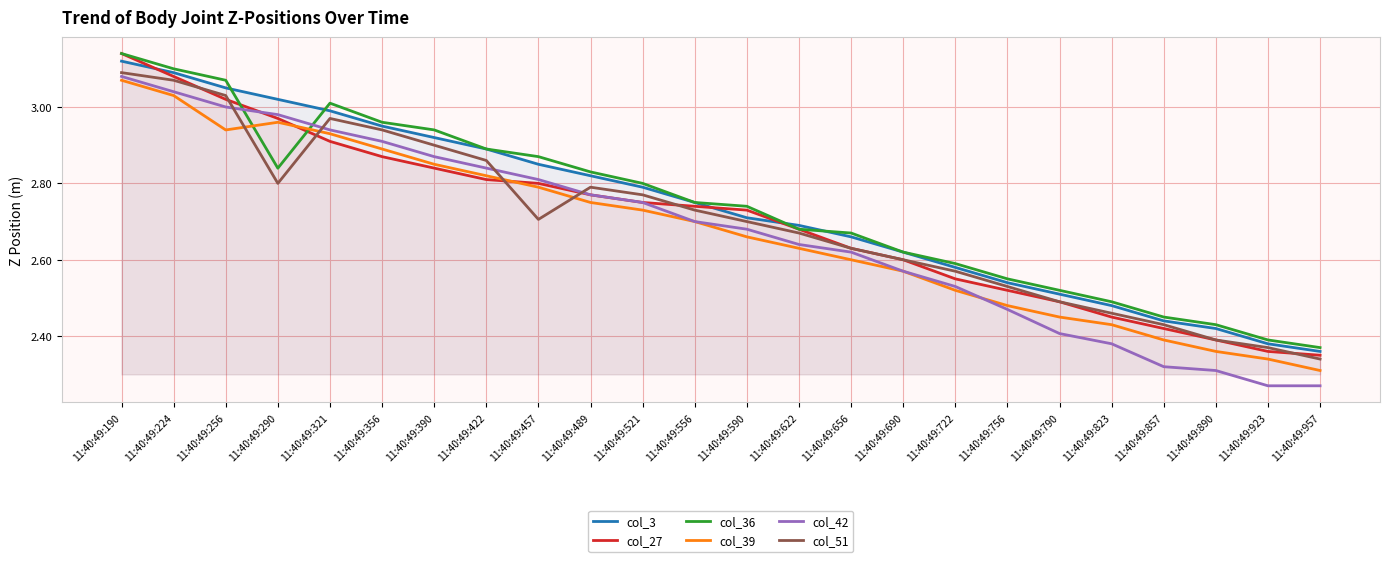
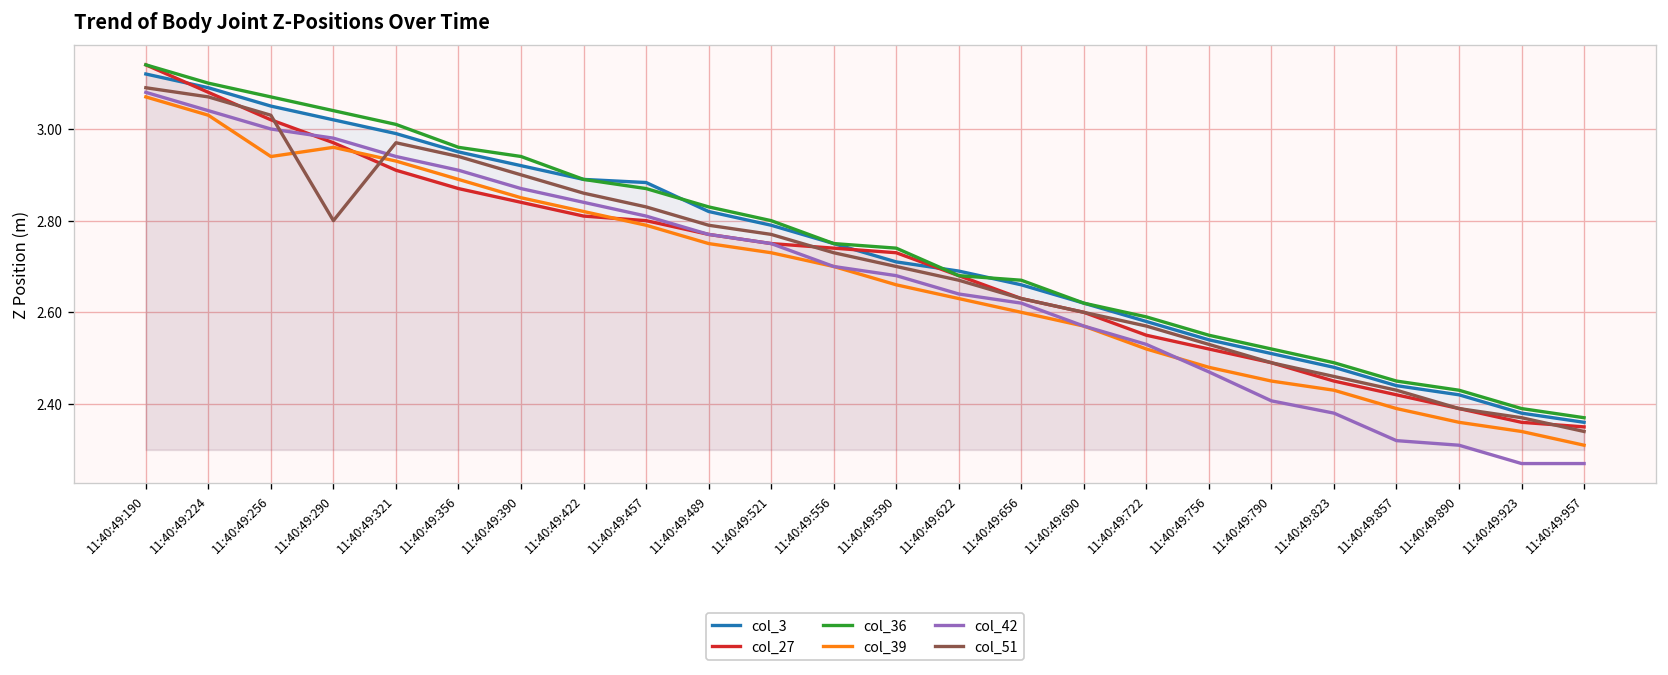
  {
    "col_3": {
      "11:40:49:190": 3.12,
      "11:40:49:224": 3.09,
      "11:40:49:256": 3.05,
      "11:40:49:290": 3.02,
      "11:40:49:321": 2.99,
      "11:40:49:356": 2.95,
      "11:40:49:390": 2.92,
-     "11:40:49:457": 2.85,
+     "11:40:49:457": 2.88,
      "11:40:49:489": 2.82,
      "11:40:49:521": 2.79,
      "11:40:49:590": 2.71,
      "11:40:49:622": 2.69,
      "11:40:49:656": 2.66,
      "11:40:49:722": 2.58,
      "11:40:49:756": 2.54,
      "11:40:49:790": 2.51,
      "11:40:49:823": 2.48,
      "11:40:49:857": 2.44,
      "11:40:49:890": 2.42,
      "11:40:49:923": 2.38,
      "11:40:49:957": 2.36
    },
    "col_27": {
      "11:40:49:224": 3.08,
      "11:40:49:256": 3.02,
      "11:40:49:290": 2.97,
      "11:40:49:321": 2.91,
      "11:40:49:356": 2.87,
      "11:40:49:390": 2.84,
      "11:40:49:422": 2.81,
      "11:40:49:457": 2.80,
      "11:40:49:556": 2.74,
      "11:40:49:590": 2.73,
      "11:40:49:722": 2.55,
      "11:40:49:756": 2.52,
      "11:40:49:823": 2.45,
      "11:40:49:857": 2.42,
      "11:40:49:923": 2.36,
      "11:40:49:957": 2.35
    },
    "col_36": {
      "11:40:49:224": 3.10,
      "11:40:49:256": 3.07,
-     "11:40:49:290": 2.84,
+     "11:40:49:290": 3.04,
      "11:40:49:321": 3.01,
      "11:40:49:356": 2.96,
      "11:40:49:390": 2.94,
      "11:40:49:457": 2.87,
      "11:40:49:489": 2.83,
      "11:40:49:521": 2.80,
      "11:40:49:590": 2.74,
      "11:40:49:656": 2.67,
      "11:40:49:722": 2.59,
      "11:40:49:756": 2.55,
      "11:40:49:790": 2.52,
      "11:40:49:823": 2.49,
      "11:40:49:857": 2.45,
      "11:40:49:890": 2.43,
      "11:40:49:923": 2.39,
      "11:40:49:957": 2.37
    },
    "col_39": {
      "11:40:49:190": 3.07,
      "11:40:49:224": 3.03,
      "11:40:49:256": 2.94,
      "11:40:49:290": 2.96,
      "11:40:49:321": 2.93,
      "11:40:49:356": 2.89,
      "11:40:49:390": 2.85,
      "11:40:49:422": 2.82,
      "11:40:49:457": 2.79,
      "11:40:49:489": 2.75,
      "11:40:49:521": 2.73,
      "11:40:49:590": 2.66,
      "11:40:49:622": 2.63,
      "11:40:49:656": 2.60,
      "11:40:49:722": 2.52,
      "11:40:49:756": 2.48,
      "11:40:49:790": 2.45,
      "11:40:49:823": 2.43,
      "11:40:49:857": 2.39,
      "11:40:49:890": 2.36,
      "11:40:49:923": 2.34,
      "11:40:49:957": 2.31
    },
    "col_42": {
      "11:40:49:190": 3.08,
      "11:40:49:224": 3.04,
      "11:40:49:256": 3.00,
      "11:40:49:290": 2.98,
      "11:40:49:321": 2.94,
      "11:40:49:356": 2.91,
      "11:40:49:390": 2.87,
      "11:40:49:422": 2.84,
      "11:40:49:457": 2.81,
      "11:40:49:590": 2.68,
      "11:40:49:622": 2.64,
      "11:40:49:656": 2.62,
      "11:40:49:722": 2.53,
      "11:40:49:756": 2.47,
      "11:40:49:790": 2.41,
      "11:40:49:823": 2.38,
      "11:40:49:857": 2.32,
      "11:40:49:890": 2.31,
      "11:40:49:923": 2.27,
      "11:40:49:957": 2.27
    },
    "col_51": {
      "11:40:49:190": 3.09,
      "11:40:49:224": 3.07,
      "11:40:49:256": 3.03,
      "11:40:49:290": 2.80,
      "11:40:49:321": 2.97,
      "11:40:49:356": 2.94,
      "11:40:49:390": 2.90,
      "11:40:49:422": 2.86,
-     "11:40:49:457": 2.71,
+     "11:40:49:457": 2.83,
      "11:40:49:489": 2.79,
      "11:40:49:521": 2.77,
      "11:40:49:556": 2.73,
      "11:40:49:590": 2.70,
      "11:40:49:622": 2.67,
      "11:40:49:722": 2.57,
      "11:40:49:756": 2.53,
      "11:40:49:823": 2.46,
      "11:40:49:857": 2.43,
      "11:40:49:923": 2.37,
      "11:40:49:957": 2.34
    }
  }
